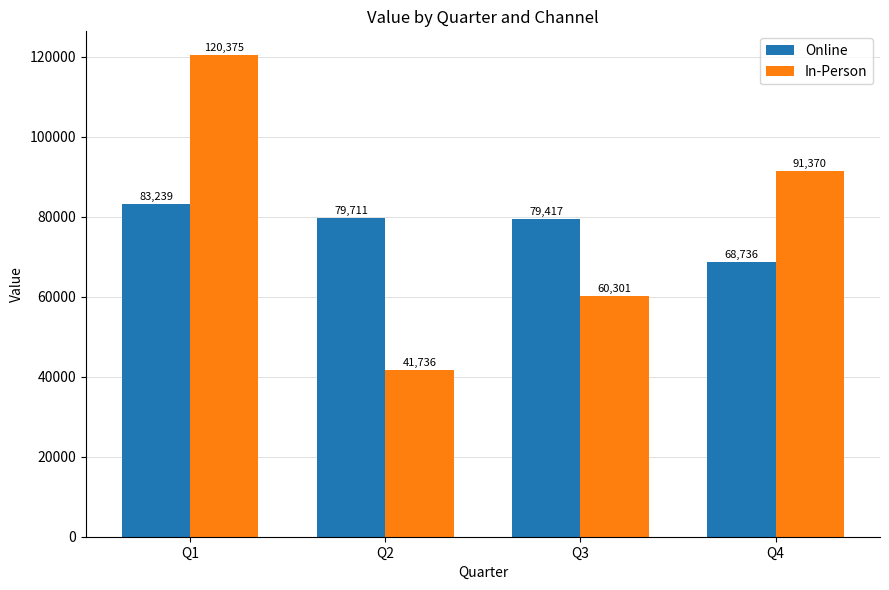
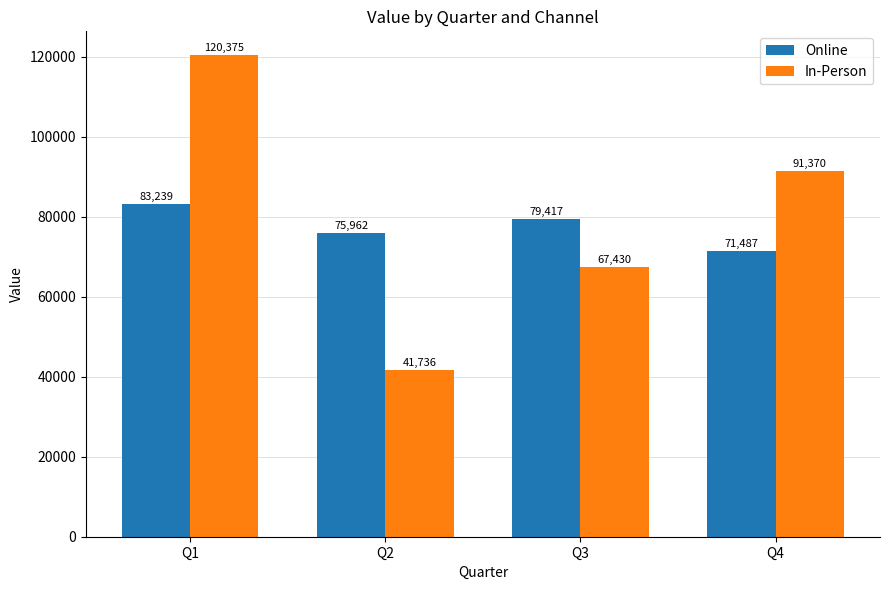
  {
    "Online": {
      "Q1": "83,239",
-     "Q2": "79,711",
+     "Q2": "75,962",
      "Q3": "79,417",
-     "Q4": "68,736"
+     "Q4": "71,487"
    },
    "In-Person": {
      "Q1": "120,375",
      "Q2": "41,736",
-     "Q3": "60,301",
+     "Q3": "67,430",
      "Q4": "91,370"
    }
  }
